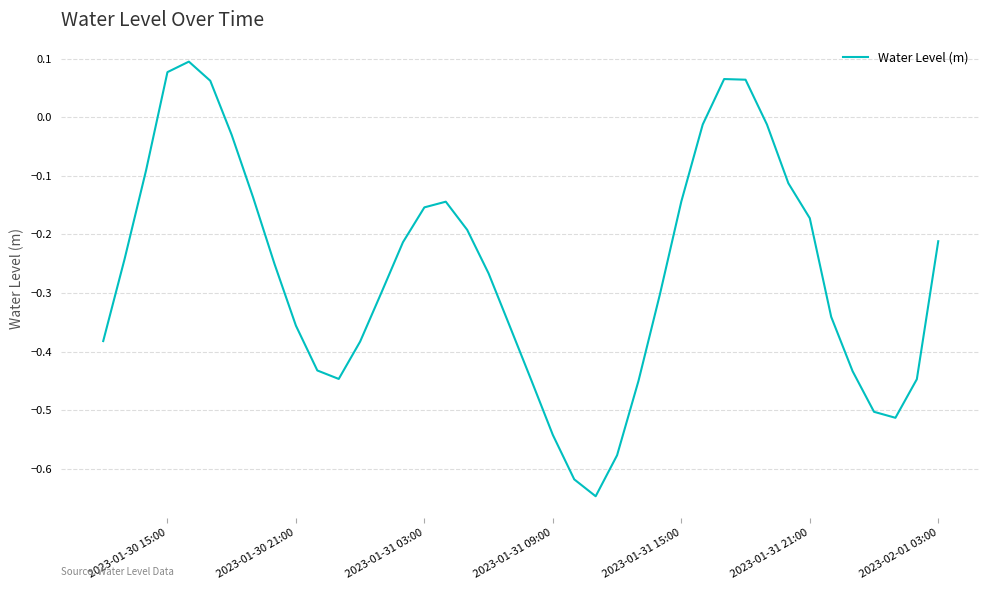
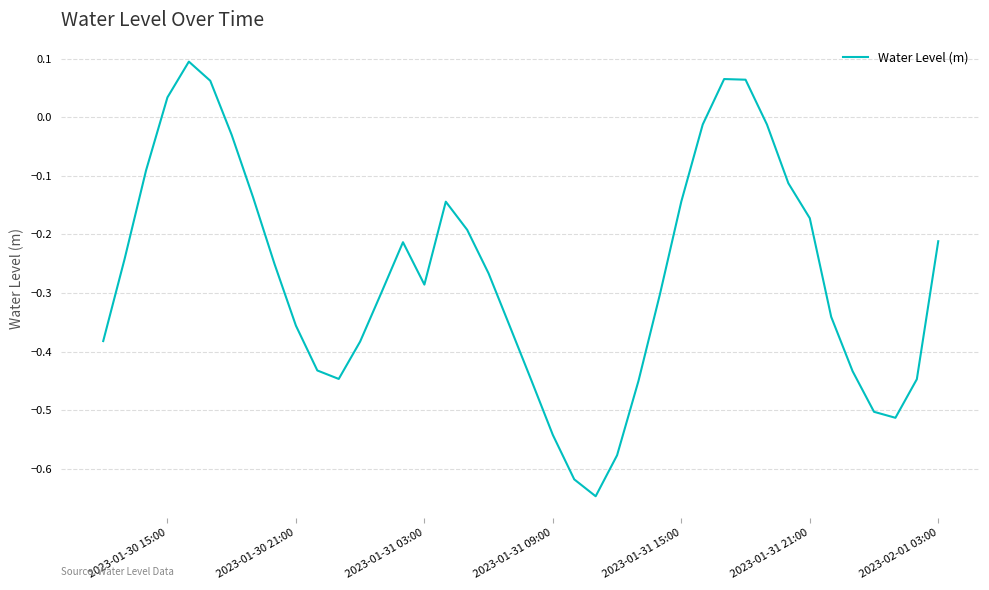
  {
-   "2023-01-30 15:00": 0.08,
+   "2023-01-30 15:00": 0.03,
    "2023-01-30 21:00": -0.36,
-   "2023-01-31 03:00": -0.15,
+   "2023-01-31 03:00": -0.29,
    "2023-01-31 09:00": -0.54,
    "2023-01-31 15:00": -0.14,
    "2023-01-31 21:00": -0.17,
    "2023-02-01 03:00": -0.21
  }
